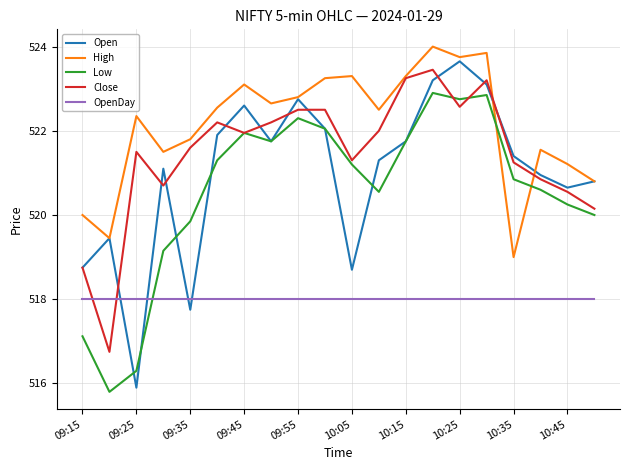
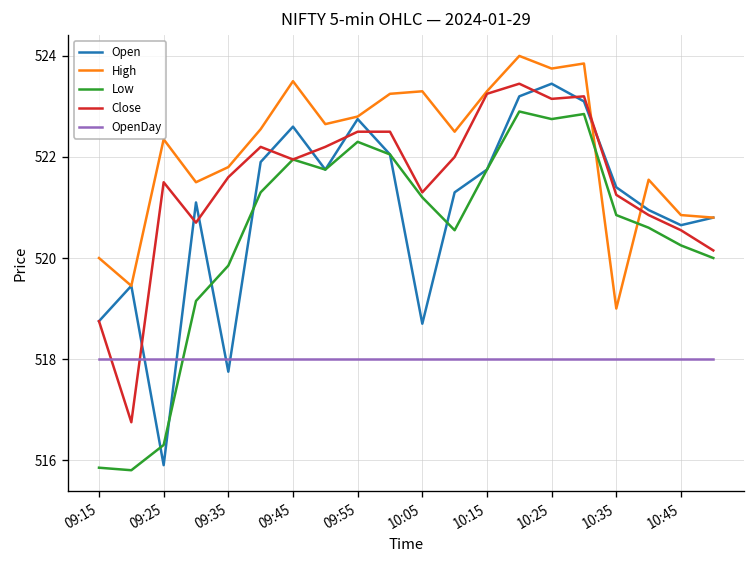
  {
    "Open": {
      "09:25": 515.9,
      "09:35": 517.8,
      "09:45": 522.6,
      "10:05": 518.7,
-     "10:25": 523.7,
+     "10:25": 523.5,
      "10:35": 521.4,
      "10:45": 520.7
    },
    "High": {
      "09:15": 520.0,
      "09:25": 522.4,
      "09:35": 521.8,
-     "09:45": 523.1,
+     "09:45": 523.5,
      "10:05": 523.3,
      "10:25": 523.8,
      "10:35": 519.0,
-     "10:45": 521.2
+     "10:45": 520.9
    },
    "Low": {
-     "09:15": 517.1,
+     "09:15": 515.9,
      "09:25": 516.3,
      "09:35": 519.9,
      "09:55": 522.3,
      "10:05": 521.2,
      "10:25": 522.8,
      "10:35": 520.9,
      "10:45": 520.3
    },
    "Close": {
      "09:25": 521.5,
      "09:35": 521.6,
      "09:55": 522.5,
      "10:05": 521.3,
-     "10:25": 522.6,
+     "10:25": 523.2,
      "10:35": 521.3,
      "10:45": 520.6
    },
    "OpenDay": {
      "09:15": 518.0,
      "09:25": 518.0,
      "09:35": 518.0,
      "09:45": 518.0,
      "09:55": 518.0,
      "10:05": 518.0,
      "10:15": 518.0,
      "10:25": 518.0,
      "10:35": 518.0,
      "10:45": 518.0
    }
  }
